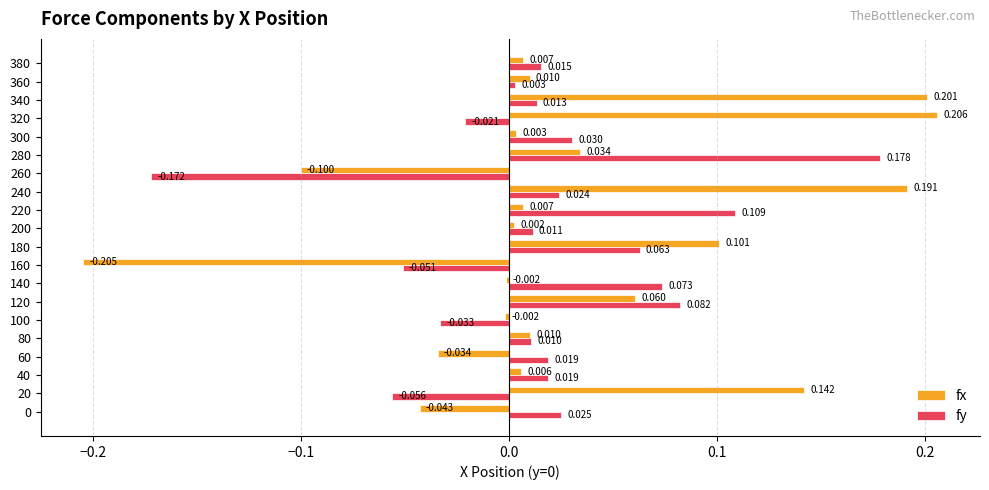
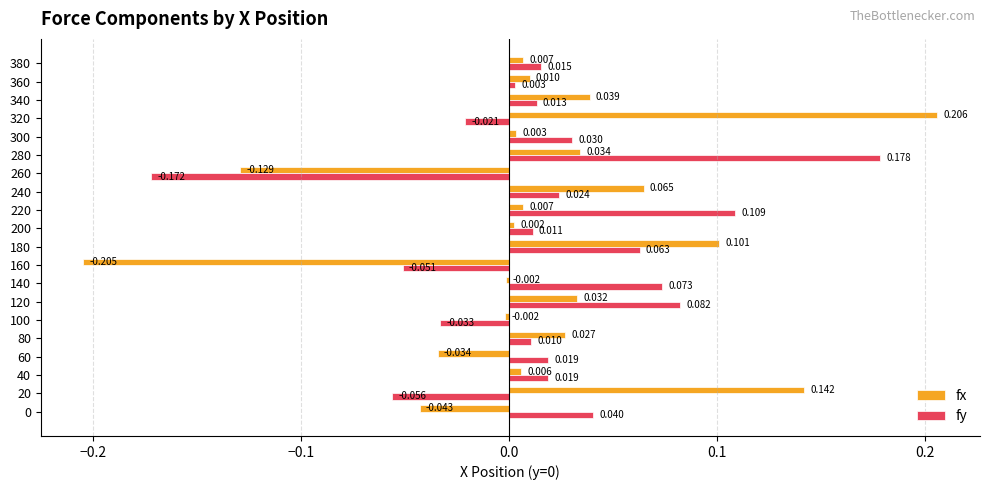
  {
    "fx": {
      "380": 0.007,
-     "340": 0.201,
+     "340": 0.039,
      "320": 0.206,
      "300": 0.003,
      "280": 0.034,
-     "260": -0.100,
-     "240": 0.191,
+     "260": -0.129,
+     "240": 0.065,
      "220": 0.007,
      "200": 0.002,
      "180": 0.101,
      "160": -0.205,
      "140": -0.002,
-     "120": 0.060,
+     "120": 0.032,
      "100": -0.002,
-     "80": 0.010,
+     "80": 0.027,
      "60": -0.034,
      "40": 0.006,
      "20": 0.142,
      "0": -0.043
    },
    "fy": {
      "380": 0.015,
      "340": 0.013,
      "320": -0.021,
      "300": 0.030,
      "280": 0.178,
      "260": -0.172,
      "240": 0.024,
      "220": 0.109,
      "200": 0.011,
      "180": 0.063,
      "160": -0.051,
      "140": 0.073,
      "120": 0.082,
      "100": -0.033,
      "60": 0.019,
      "40": 0.019,
      "20": -0.056,
-     "0": 0.025
+     "0": 0.040
    }
  }
